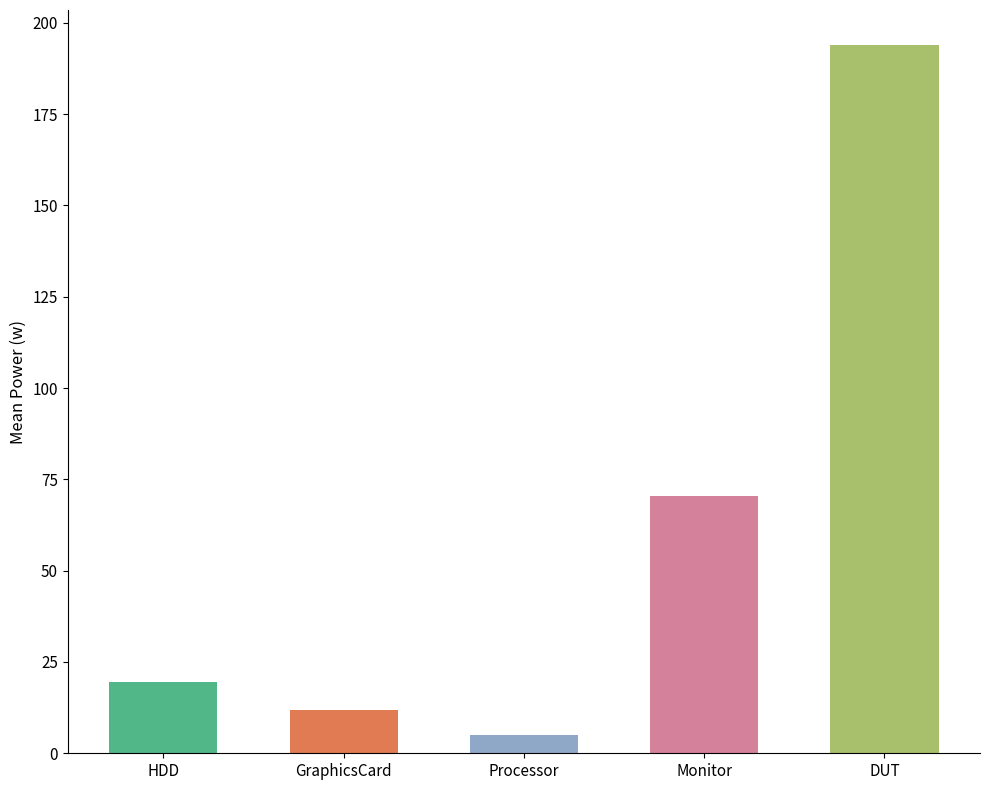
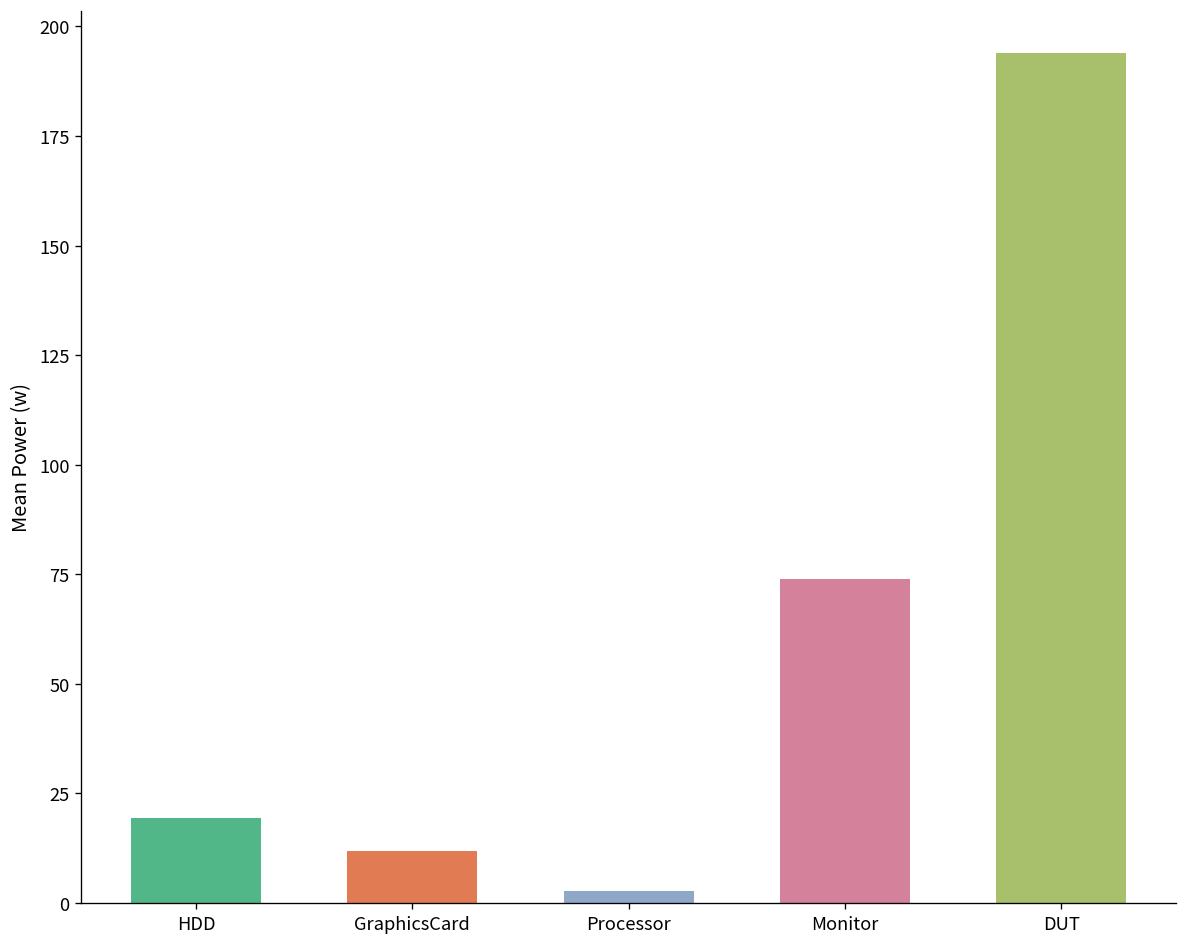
  {
    "HDD": 19,
    "GraphicsCard": 12,
-   "Processor": 5,
-   "Monitor": 70,
+   "Processor": 3,
+   "Monitor": 74,
    "DUT": 194
  }
